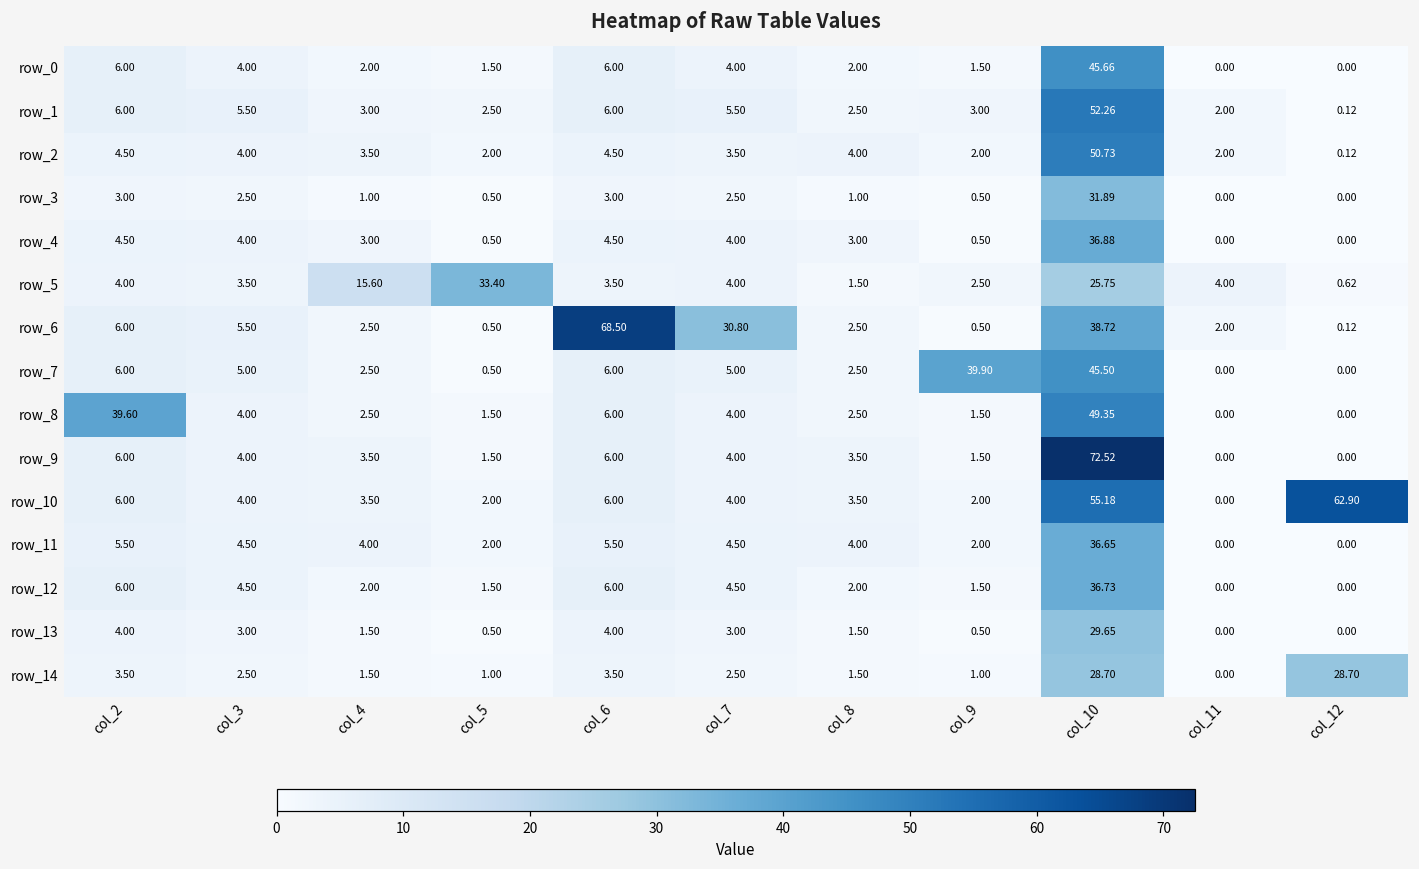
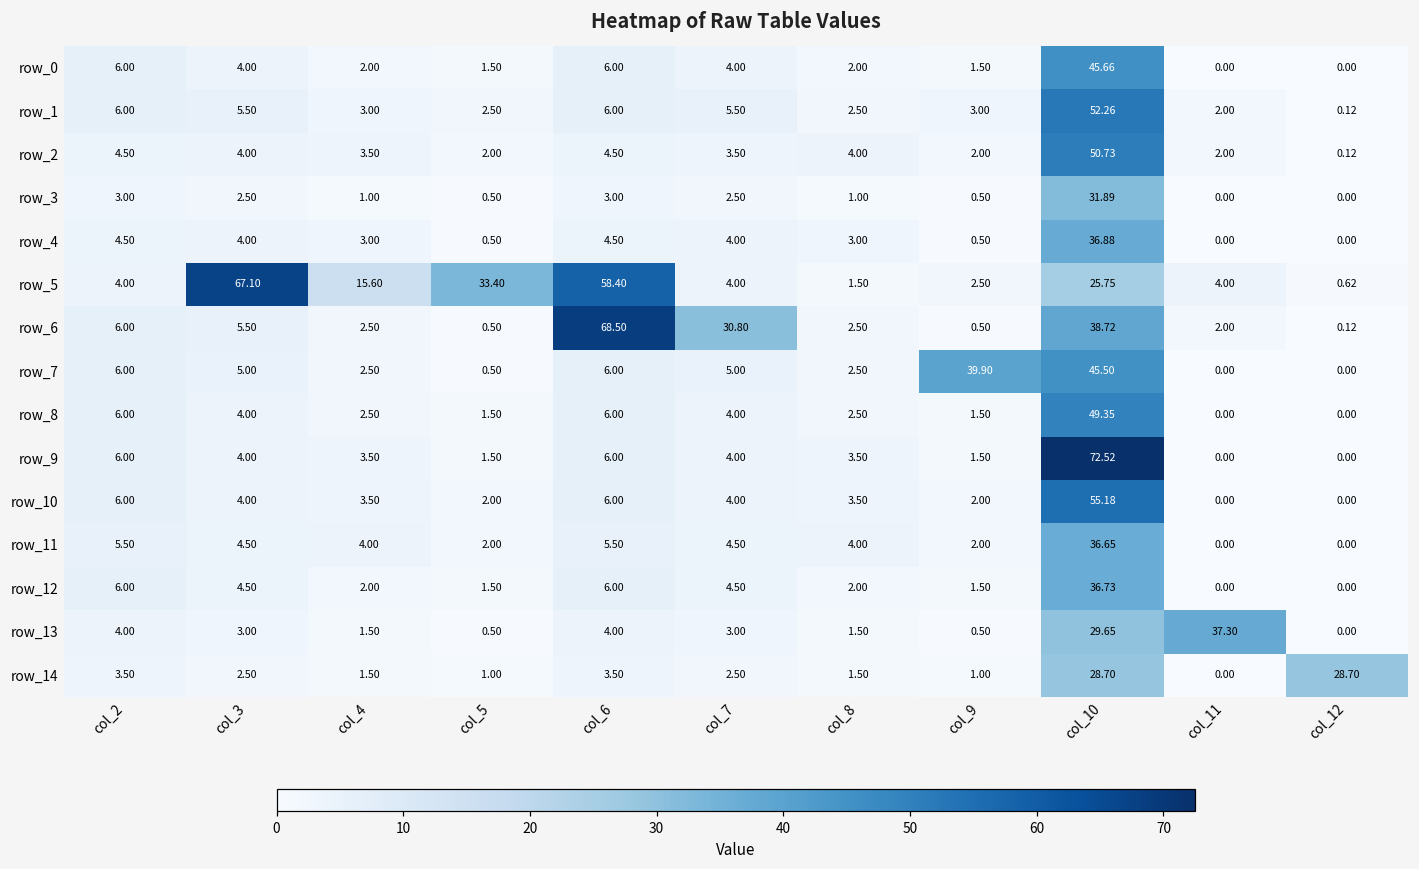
  {
    "row_0": {
      "col_2": 6.00,
      "col_3": 4.00,
      "col_4": 2.00,
      "col_5": 1.50,
      "col_6": 6.00,
      "col_7": 4.00,
      "col_8": 2.00,
      "col_9": 1.50,
      "col_10": 45.66,
      "col_11": 0.00,
      "col_12": 0.00
    },
    "row_1": {
      "col_2": 6.00,
      "col_3": 5.50,
      "col_4": 3.00,
      "col_5": 2.50,
      "col_6": 6.00,
      "col_7": 5.50,
      "col_8": 2.50,
      "col_9": 3.00,
      "col_10": 52.26,
      "col_11": 2.00,
      "col_12": 0.12
    },
    "row_2": {
      "col_2": 4.50,
      "col_3": 4.00,
      "col_4": 3.50,
      "col_5": 2.00,
      "col_6": 4.50,
      "col_7": 3.50,
      "col_8": 4.00,
      "col_9": 2.00,
      "col_10": 50.73,
      "col_11": 2.00,
      "col_12": 0.12
    },
    "row_3": {
      "col_2": 3.00,
      "col_3": 2.50,
      "col_4": 1.00,
      "col_5": 0.50,
      "col_6": 3.00,
      "col_7": 2.50,
      "col_8": 1.00,
      "col_9": 0.50,
      "col_10": 31.89,
      "col_11": 0.00,
      "col_12": 0.00
    },
    "row_4": {
      "col_2": 4.50,
      "col_3": 4.00,
      "col_4": 3.00,
      "col_5": 0.50,
      "col_6": 4.50,
      "col_7": 4.00,
      "col_8": 3.00,
      "col_9": 0.50,
      "col_10": 36.88,
      "col_11": 0.00,
      "col_12": 0.00
    },
    "row_5": {
      "col_2": 4.00,
-     "col_3": 3.50,
+     "col_3": 67.10,
      "col_4": 15.60,
      "col_5": 33.40,
-     "col_6": 3.50,
+     "col_6": 58.40,
      "col_7": 4.00,
      "col_8": 1.50,
      "col_9": 2.50,
      "col_10": 25.75,
      "col_11": 4.00,
      "col_12": 0.62
    },
    "row_6": {
      "col_2": 6.00,
      "col_3": 5.50,
      "col_4": 2.50,
      "col_5": 0.50,
      "col_6": 68.50,
      "col_7": 30.80,
      "col_8": 2.50,
      "col_9": 0.50,
      "col_10": 38.72,
      "col_11": 2.00,
      "col_12": 0.12
    },
    "row_7": {
      "col_2": 6.00,
      "col_3": 5.00,
      "col_4": 2.50,
      "col_5": 0.50,
      "col_6": 6.00,
      "col_7": 5.00,
      "col_8": 2.50,
      "col_9": 39.90,
      "col_10": 45.50,
      "col_11": 0.00,
      "col_12": 0.00
    },
    "row_8": {
-     "col_2": 39.60,
+     "col_2": 6.00,
      "col_3": 4.00,
      "col_4": 2.50,
      "col_5": 1.50,
      "col_6": 6.00,
      "col_7": 4.00,
      "col_8": 2.50,
      "col_9": 1.50,
      "col_10": 49.35,
      "col_11": 0.00,
      "col_12": 0.00
    },
    "row_9": {
      "col_2": 6.00,
      "col_3": 4.00,
      "col_4": 3.50,
      "col_5": 1.50,
      "col_6": 6.00,
      "col_7": 4.00,
      "col_8": 3.50,
      "col_9": 1.50,
      "col_10": 72.52,
      "col_11": 0.00,
      "col_12": 0.00
    },
    "row_10": {
      "col_2": 6.00,
      "col_3": 4.00,
      "col_4": 3.50,
      "col_5": 2.00,
      "col_6": 6.00,
      "col_7": 4.00,
      "col_8": 3.50,
      "col_9": 2.00,
      "col_10": 55.18,
      "col_11": 0.00,
-     "col_12": 62.90
+     "col_12": 0.00
    },
    "row_11": {
      "col_2": 5.50,
      "col_3": 4.50,
      "col_4": 4.00,
      "col_5": 2.00,
      "col_6": 5.50,
      "col_7": 4.50,
      "col_8": 4.00,
      "col_9": 2.00,
      "col_10": 36.65,
      "col_11": 0.00,
      "col_12": 0.00
    },
    "row_12": {
      "col_2": 6.00,
      "col_3": 4.50,
      "col_4": 2.00,
      "col_5": 1.50,
      "col_6": 6.00,
      "col_7": 4.50,
      "col_8": 2.00,
      "col_9": 1.50,
      "col_10": 36.73,
      "col_11": 0.00,
      "col_12": 0.00
    },
    "row_13": {
      "col_2": 4.00,
      "col_3": 3.00,
      "col_4": 1.50,
      "col_5": 0.50,
      "col_6": 4.00,
      "col_7": 3.00,
      "col_8": 1.50,
      "col_9": 0.50,
      "col_10": 29.65,
-     "col_11": 0.00,
+     "col_11": 37.30,
      "col_12": 0.00
    },
    "row_14": {
      "col_2": 3.50,
      "col_3": 2.50,
      "col_4": 1.50,
      "col_5": 1.00,
      "col_6": 3.50,
      "col_7": 2.50,
      "col_8": 1.50,
      "col_9": 1.00,
      "col_10": 28.70,
      "col_11": 0.00,
      "col_12": 28.70
    }
  }
